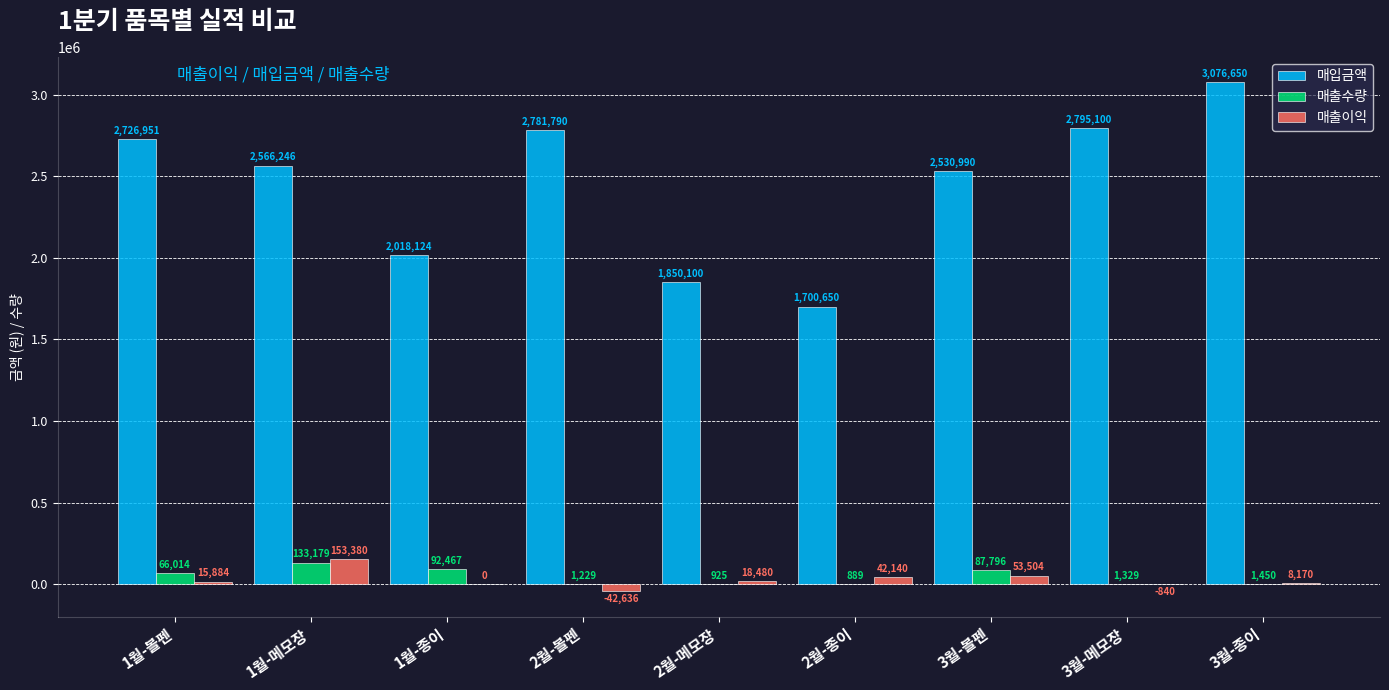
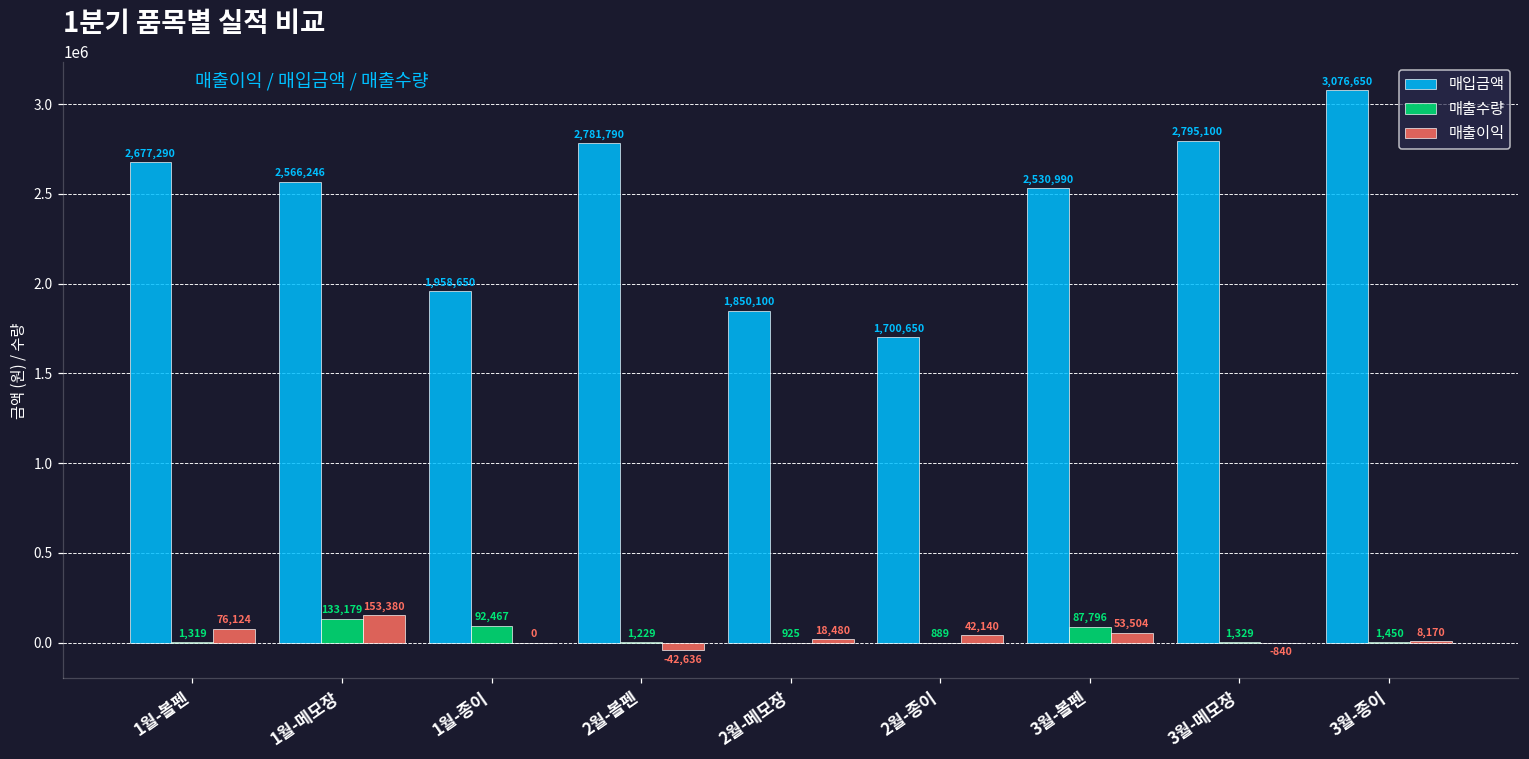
  {
    "매입금액": {
-     "1월-볼펜": "2,726,951",
+     "1월-볼펜": "2,677,290",
      "1월-메모장": "2,566,246",
-     "1월-종이": "2,018,124",
+     "1월-종이": "1,958,650",
      "2월-볼펜": "2,781,790",
      "2월-메모장": "1,850,100",
      "2월-종이": "1,700,650",
      "3월-볼펜": "2,530,990",
      "3월-메모장": "2,795,100",
      "3월-종이": "3,076,650"
    },
    "매출수량": {
-     "1월-볼펜": "66,014",
+     "1월-볼펜": "1,319",
      "1월-메모장": "133,179",
      "1월-종이": "92,467",
      "2월-볼펜": "1,229",
      "2월-메모장": "925",
      "2월-종이": "889",
      "3월-볼펜": "87,796",
      "3월-메모장": "1,329",
      "3월-종이": "1,450"
    },
    "매출이익": {
-     "1월-볼펜": "15,884",
+     "1월-볼펜": "76,124",
      "1월-메모장": "153,380",
      "1월-종이": "0",
      "2월-볼펜": "-42,636",
      "2월-메모장": "18,480",
      "2월-종이": "42,140",
      "3월-볼펜": "53,504",
      "3월-메모장": "-840",
      "3월-종이": "8,170"
    }
  }
